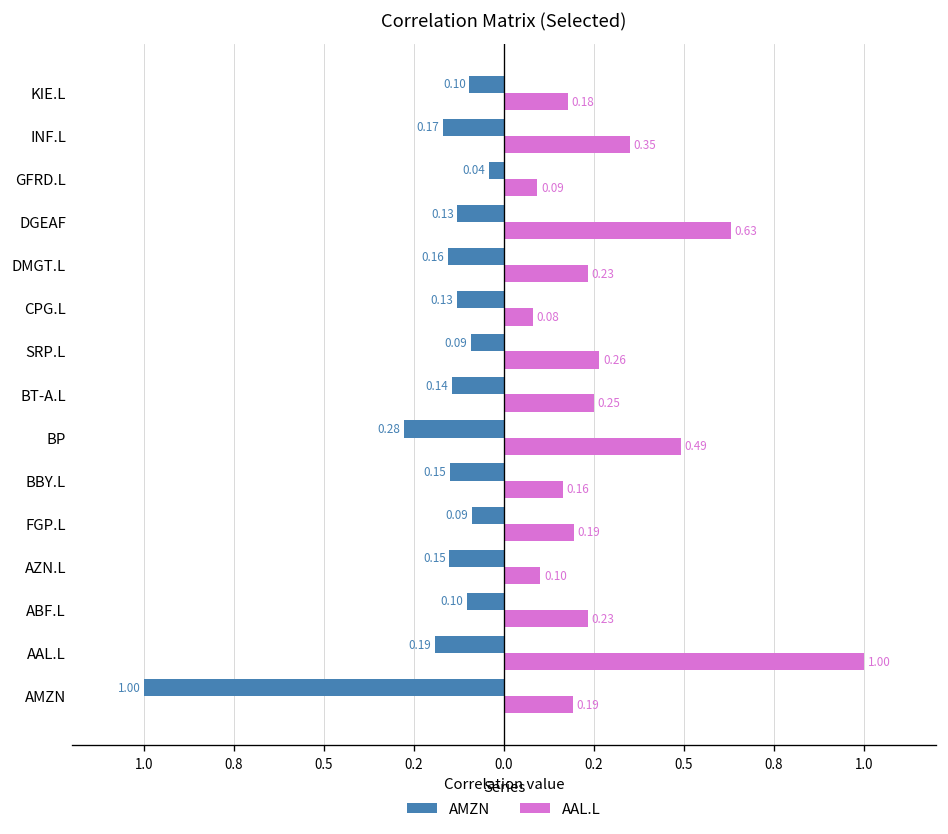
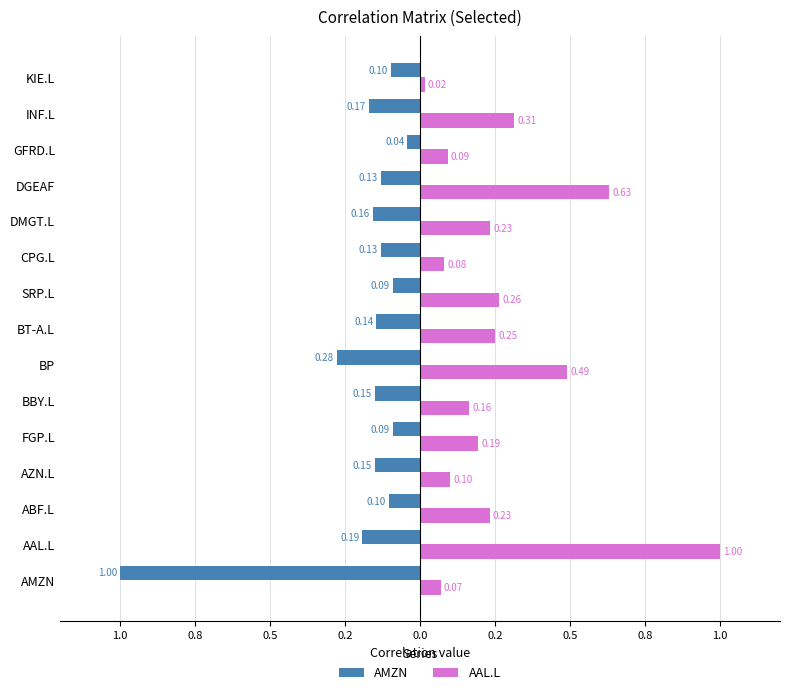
  {
    "AAL.L": {
-     "KIE.L": 0.18,
-     "INF.L": 0.35,
+     "KIE.L": 0.02,
+     "INF.L": 0.31,
      "GFRD.L": 0.09,
      "DGEAF": 0.63,
      "DMGT.L": 0.23,
      "CPG.L": 0.08,
      "SRP.L": 0.26,
      "BT-A.L": 0.25,
      "BP": 0.49,
      "BBY.L": 0.16,
      "FGP.L": 0.19,
      "AZN.L": 0.10,
      "ABF.L": 0.23,
      "AAL.L": 1.00,
-     "AMZN": 0.19
+     "AMZN": 0.07
    }
  }
